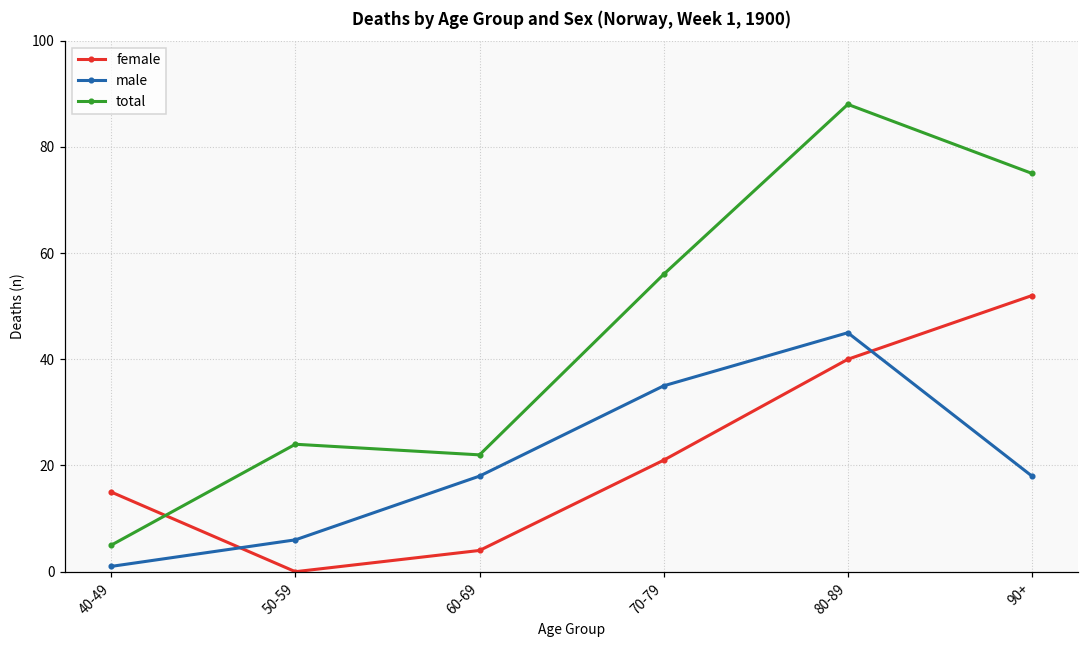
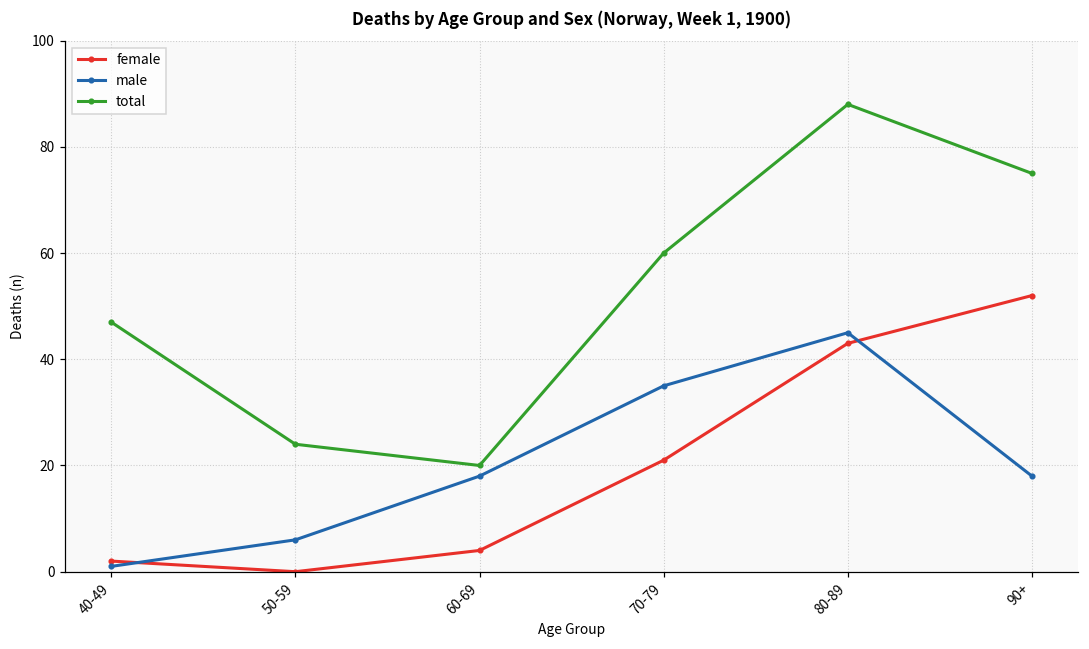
  {
    "female": {
-     "40-49": 15,
+     "40-49": 2,
      "50-59": 0,
      "60-69": 4,
      "70-79": 21,
-     "80-89": 40,
+     "80-89": 43,
      "90+": 52
    },
    "male": {
      "40-49": 1,
      "50-59": 6,
      "60-69": 18,
      "70-79": 35,
      "80-89": 45,
      "90+": 18
    },
    "total": {
-     "40-49": 5,
+     "40-49": 47,
      "50-59": 24,
-     "60-69": 22,
-     "70-79": 56,
+     "60-69": 20,
+     "70-79": 60,
      "80-89": 88,
      "90+": 75
    }
  }
